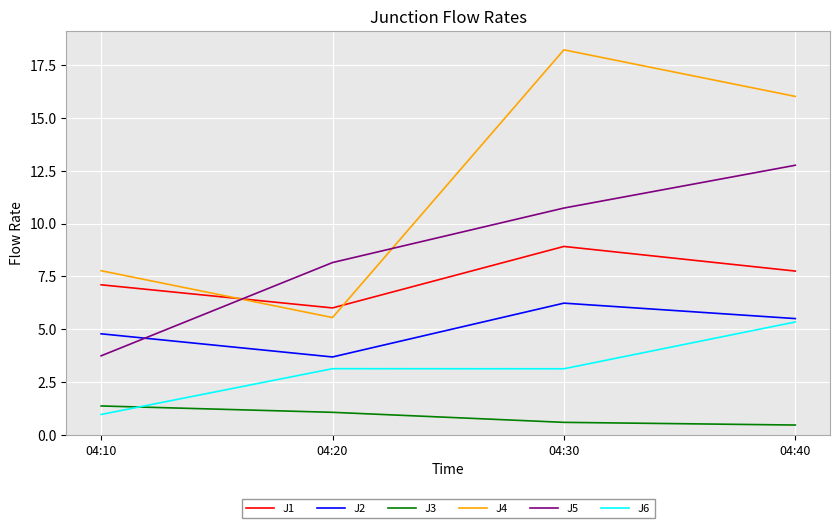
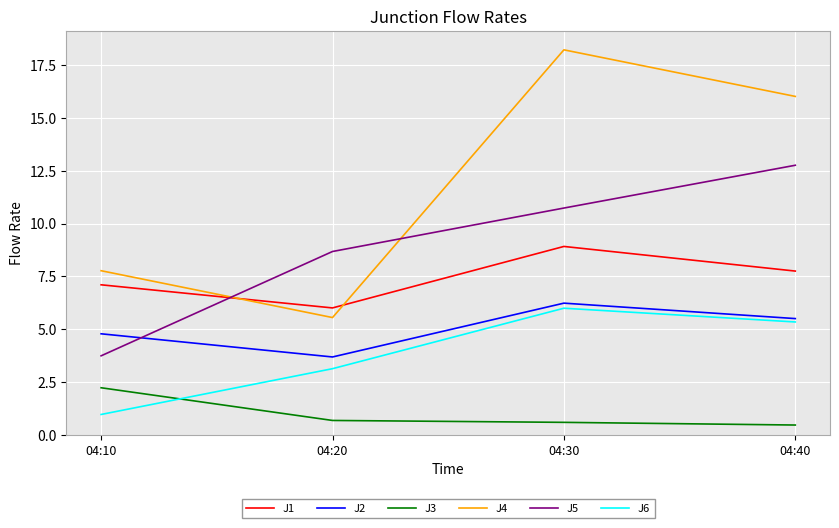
  {
    "J1": {
      "04:10": 7.1,
      "04:20": 6.0,
      "04:30": 8.9,
      "04:40": 7.8
    },
    "J2": {
      "04:10": 4.8,
      "04:20": 3.7,
      "04:30": 6.2,
      "04:40": 5.5
    },
    "J3": {
-     "04:10": 1.4,
-     "04:20": 1.1,
+     "04:10": 2.2,
+     "04:20": 0.7,
      "04:30": 0.6,
      "04:40": 0.5
    },
    "J4": {
      "04:10": 7.8,
      "04:20": 5.5,
      "04:30": 18.2,
      "04:40": 16.0
    },
    "J5": {
      "04:10": 3.7,
-     "04:20": 8.2,
+     "04:20": 8.7,
      "04:30": 10.7,
      "04:40": 12.8
    },
    "J6": {
      "04:10": 1.0,
      "04:20": 3.1,
-     "04:30": 3.1,
+     "04:30": 6.0,
      "04:40": 5.3
    }
  }
